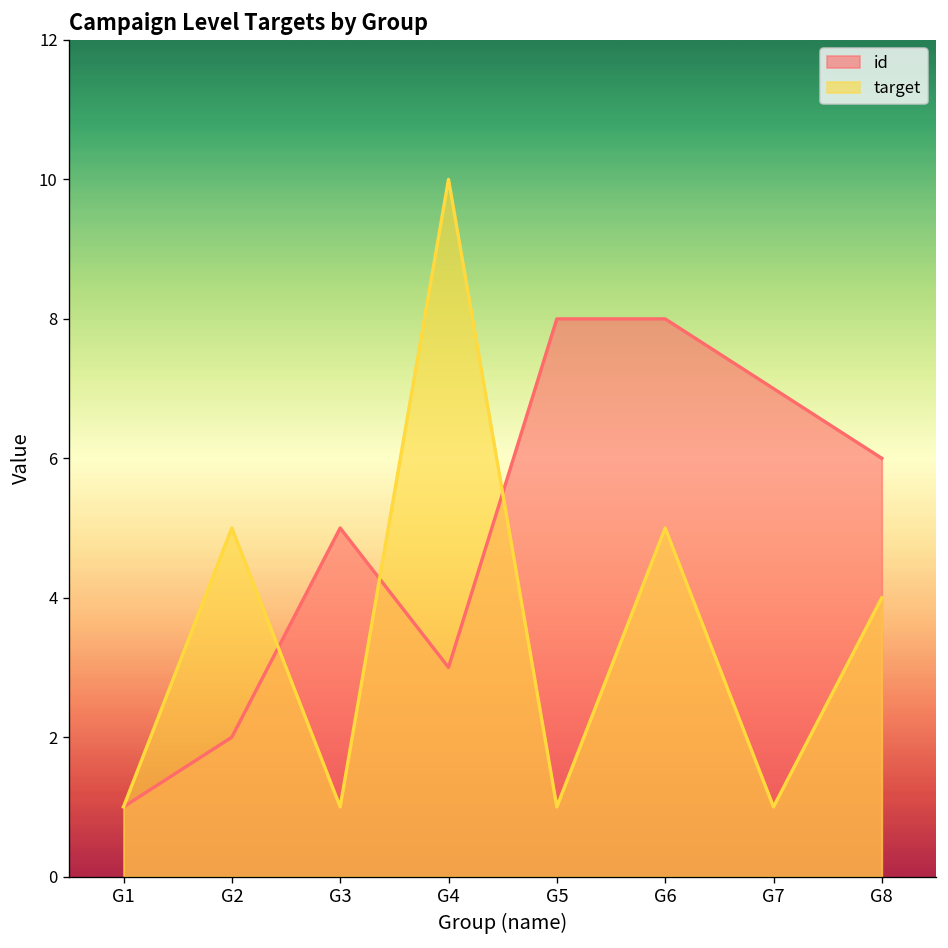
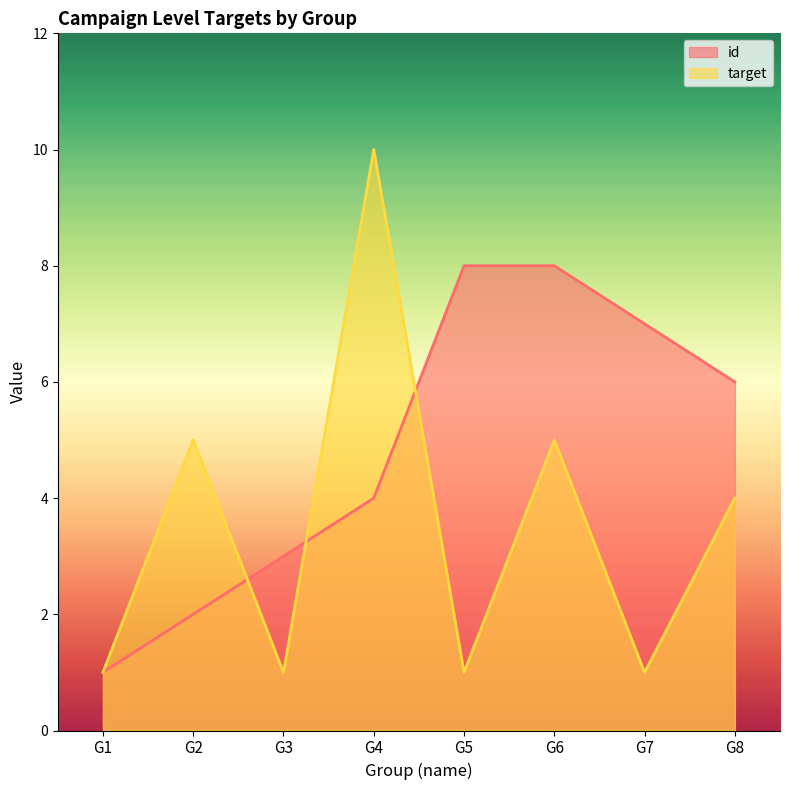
  {
    "id": {
      "G2": 2,
-     "G3": 5,
-     "G4": 3,
+     "G3": 3,
+     "G4": 4,
      "G5": 8,
      "G6": 8,
      "G7": 7,
      "G8": 6
    },
    "target": {
      "G2": 5,
      "G3": 1,
      "G4": 10,
      "G5": 1,
      "G6": 5,
      "G7": 1,
      "G8": 4
    }
  }
